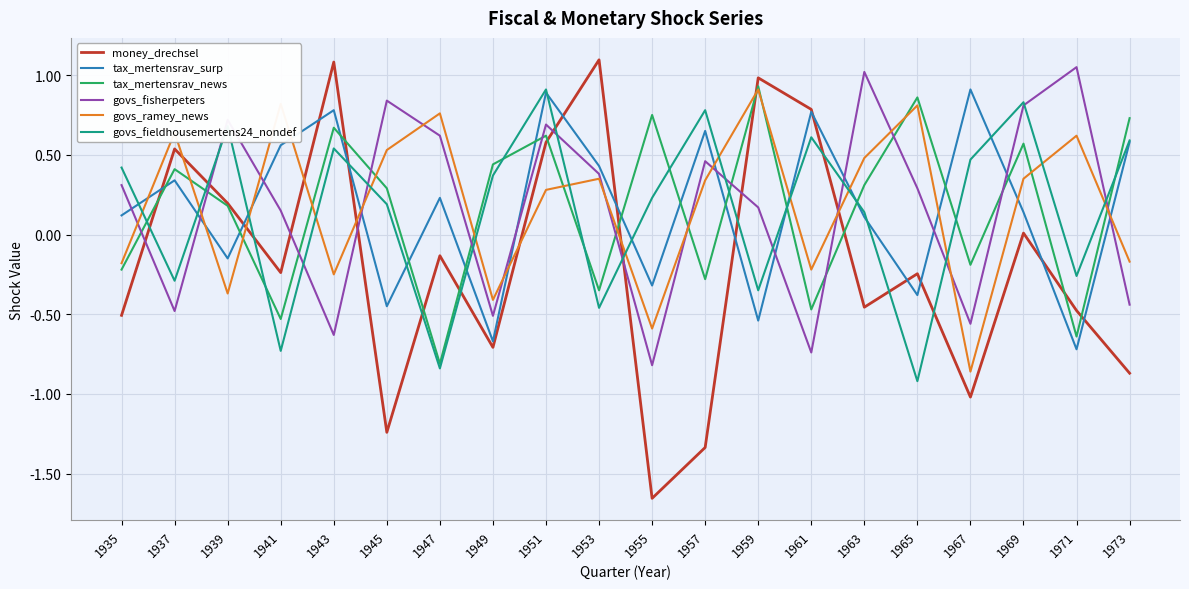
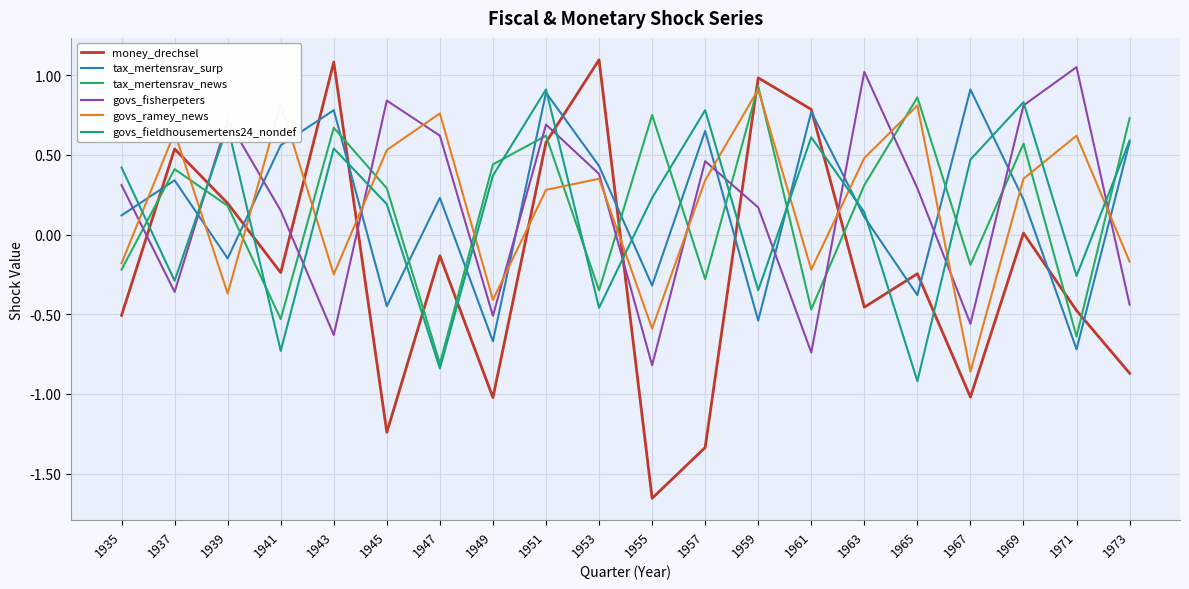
  {
    "money_drechsel": {
      "1935": -0.51,
      "1937": 0.54,
      "1941": -0.24,
      "1943": 1.08,
      "1945": -1.24,
      "1947": -0.13,
-     "1949": -0.71,
+     "1949": -1.02,
      "1951": 0.58,
      "1953": 1.10,
      "1955": -1.66,
      "1957": -1.34,
      "1959": 0.98,
      "1963": -0.46,
      "1965": -0.25,
      "1967": -1.02,
      "1969": 0.01,
      "1971": -0.48,
      "1973": -0.87
    },
    "tax_mertensrav_surp": {
      "1935": 0.12,
      "1937": 0.34,
      "1939": -0.15,
      "1941": 0.56,
      "1943": 0.78,
      "1945": -0.45,
      "1947": 0.23,
      "1949": -0.67,
      "1951": 0.89,
      "1953": 0.43,
      "1955": -0.32,
      "1957": 0.65,
      "1959": -0.54,
      "1963": 0.11,
      "1965": -0.38,
      "1967": 0.91,
-     "1969": 0.14,
+     "1969": 0.22,
      "1971": -0.72
    },
    "govs_fisherpeters": {
      "1935": 0.31,
-     "1937": -0.48,
+     "1937": -0.36,
      "1941": 0.15,
      "1943": -0.63,
      "1945": 0.84,
      "1947": 0.62,
      "1949": -0.51,
      "1951": 0.69,
      "1953": 0.38,
      "1955": -0.82,
      "1957": 0.46,
      "1959": 0.17,
      "1961": -0.74,
      "1963": 1.02,
      "1965": 0.29,
      "1967": -0.56,
      "1969": 0.81,
      "1971": 1.05,
      "1973": -0.44
    },
    "govs_ramey_news": {
      "1935": -0.18,
      "1939": -0.37,
      "1943": -0.25,
      "1945": 0.53,
      "1947": 0.76,
      "1949": -0.41,
      "1951": 0.28,
      "1953": 0.35,
      "1955": -0.59,
      "1957": 0.34,
      "1959": 0.91,
      "1961": -0.22,
      "1963": 0.48,
      "1965": 0.81,
      "1967": -0.86,
      "1969": 0.35,
      "1971": 0.62,
      "1973": -0.17
    }
  }
